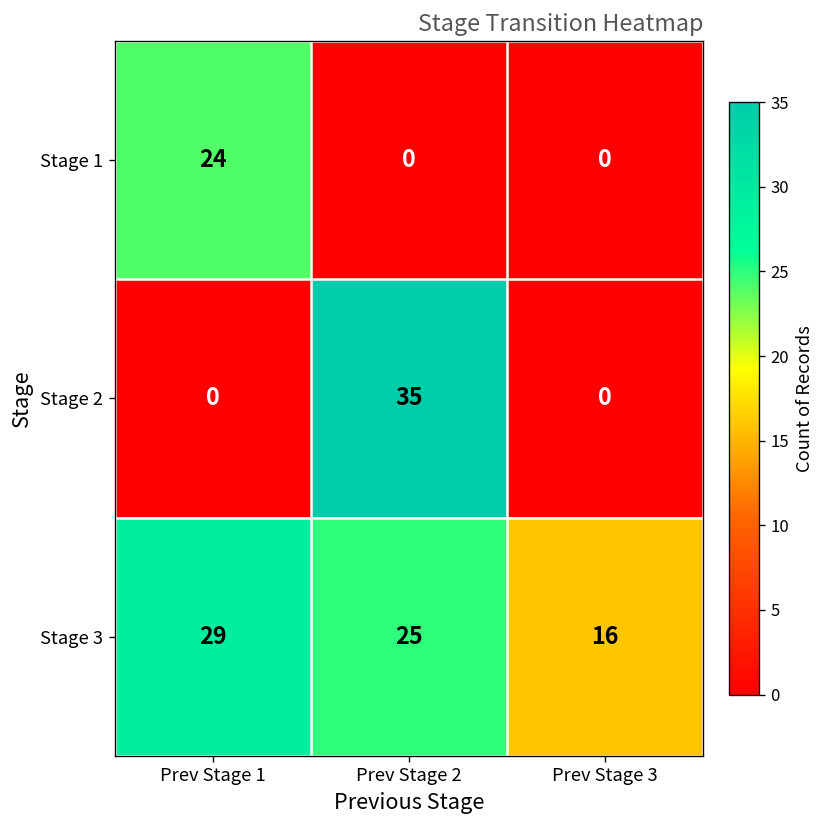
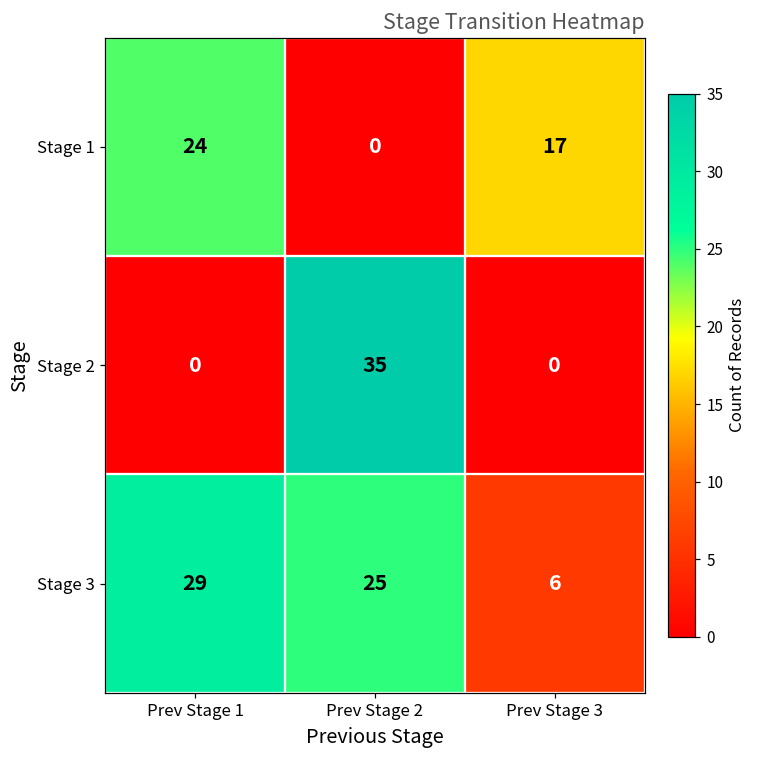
  {
    "Stage 1": {
      "Prev Stage 1": 24,
      "Prev Stage 2": 0,
-     "Prev Stage 3": 0
+     "Prev Stage 3": 17
    },
    "Stage 2": {
      "Prev Stage 1": 0,
      "Prev Stage 2": 35,
      "Prev Stage 3": 0
    },
    "Stage 3": {
      "Prev Stage 1": 29,
      "Prev Stage 2": 25,
-     "Prev Stage 3": 16
+     "Prev Stage 3": 6
    }
  }
